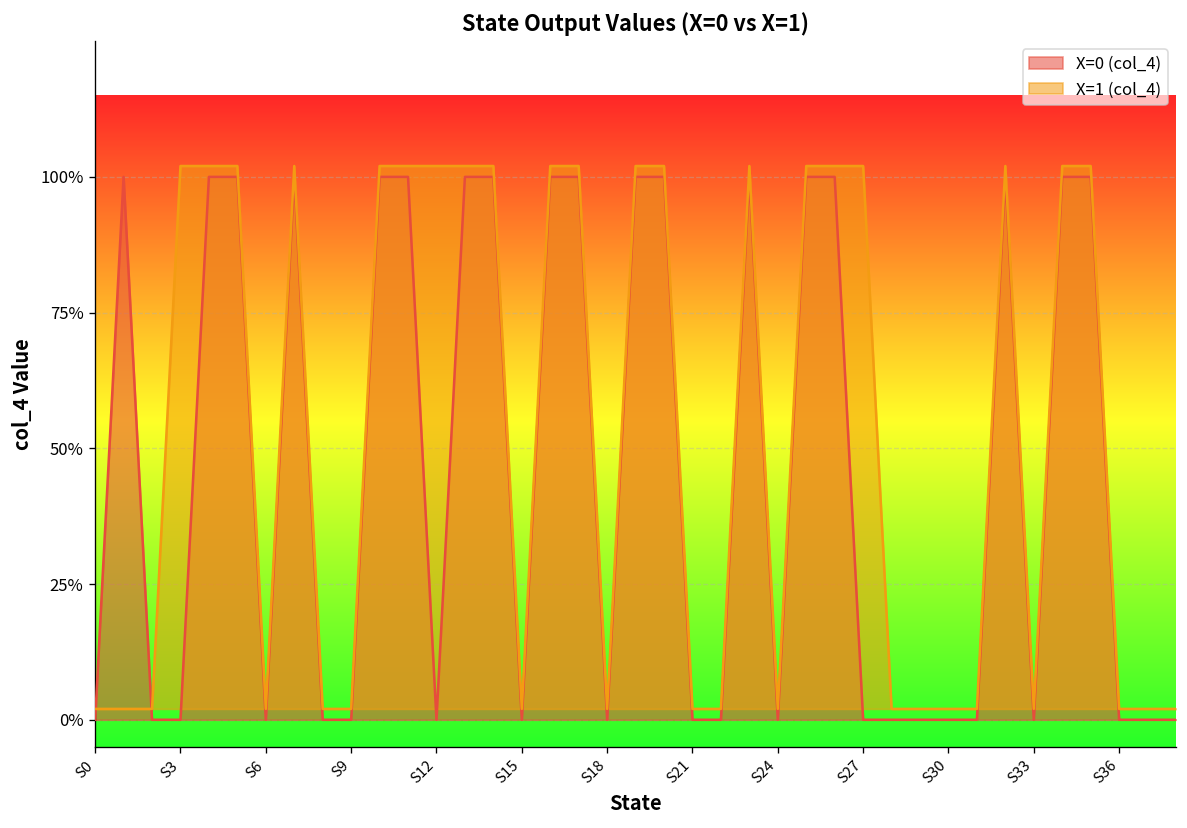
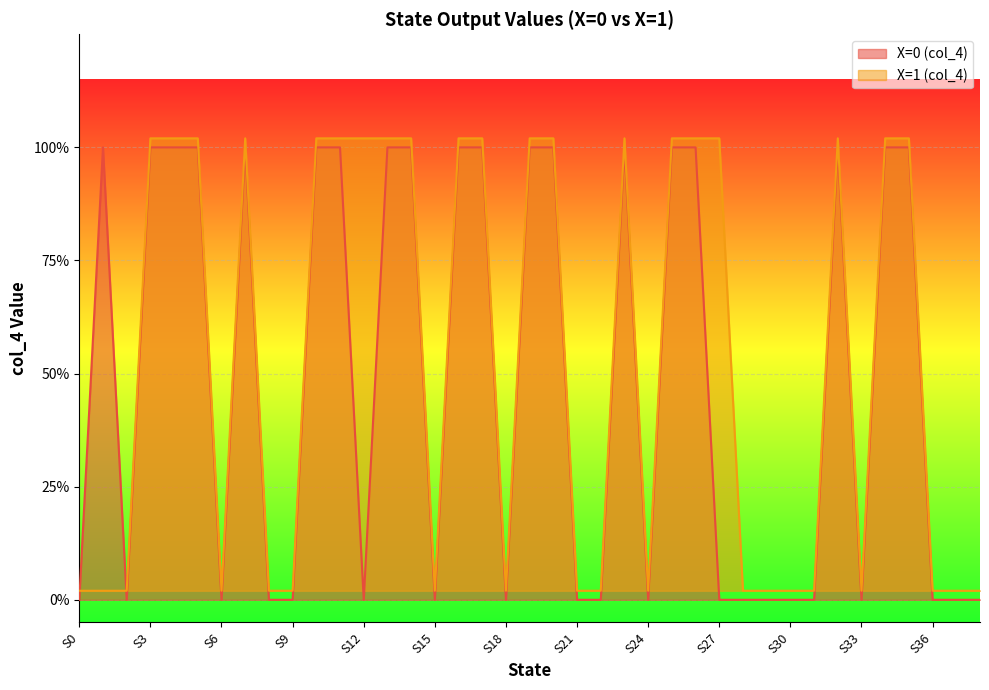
  {
    "X=0 (col_4)": {
      "S0": "0%",
-     "S3": "0%",
+     "S3": "100%",
      "S6": "0%",
      "S9": "0%",
      "S12": "0%",
      "S15": "0%",
      "S18": "0%",
      "S21": "0%",
      "S24": "0%",
      "S27": "0%",
      "S30": "0%",
      "S33": "0%",
      "S36": "0%"
    },
    "X=1 (col_4)": {
      "S0": "0%",
      "S3": "102%",
      "S6": "0%",
      "S9": "0%",
      "S12": "102%",
      "S15": "0%",
      "S18": "0%",
      "S21": "0%",
      "S24": "0%",
      "S27": "102%",
      "S30": "0%",
      "S33": "0%",
      "S36": "0%"
    }
  }
